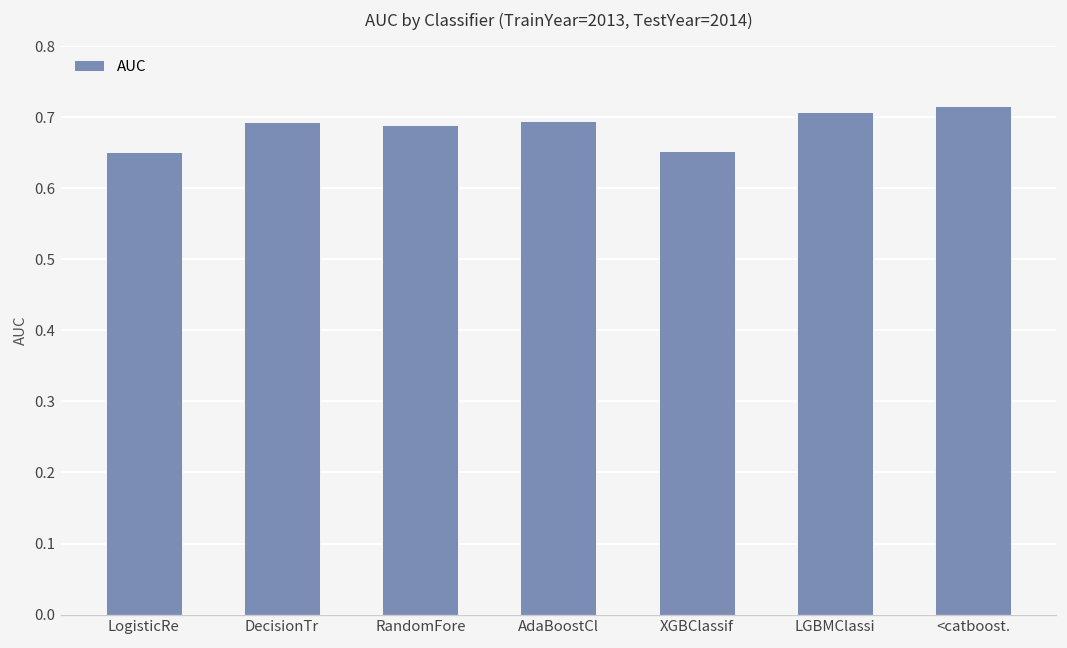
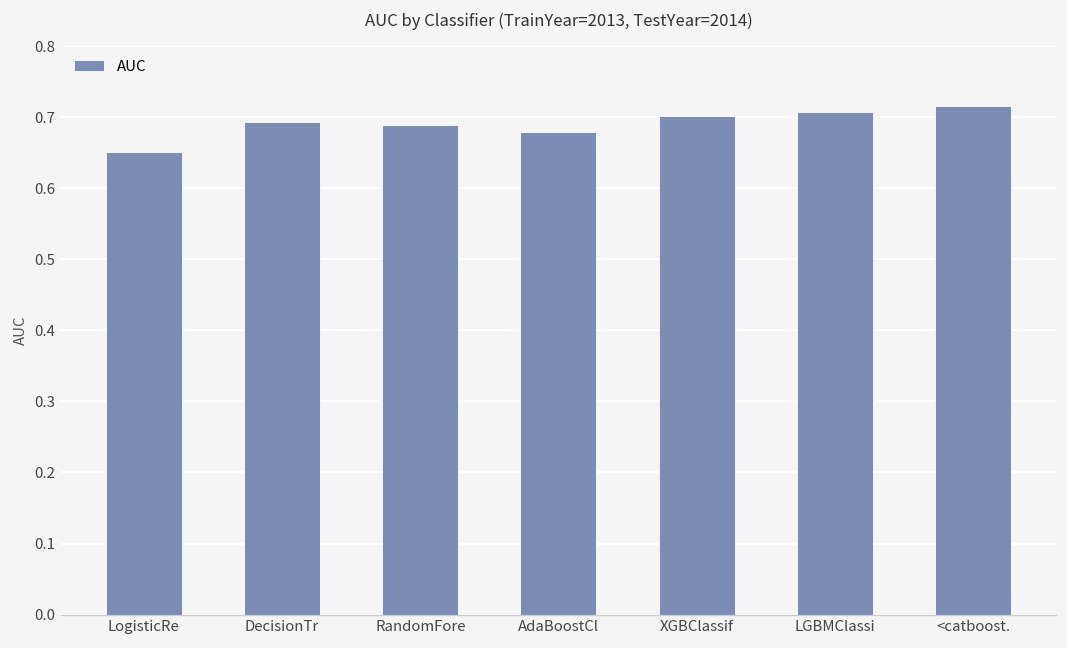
  {
    "LogisticRe": 0.65,
    "DecisionTr": 0.69,
    "RandomFore": 0.69,
-   "AdaBoostCl": 0.69,
-   "XGBClassif": 0.65,
+   "AdaBoostCl": 0.68,
+   "XGBClassif": 0.70,
    "LGBMClassi": 0.71,
    "<catboost.": 0.72
  }
